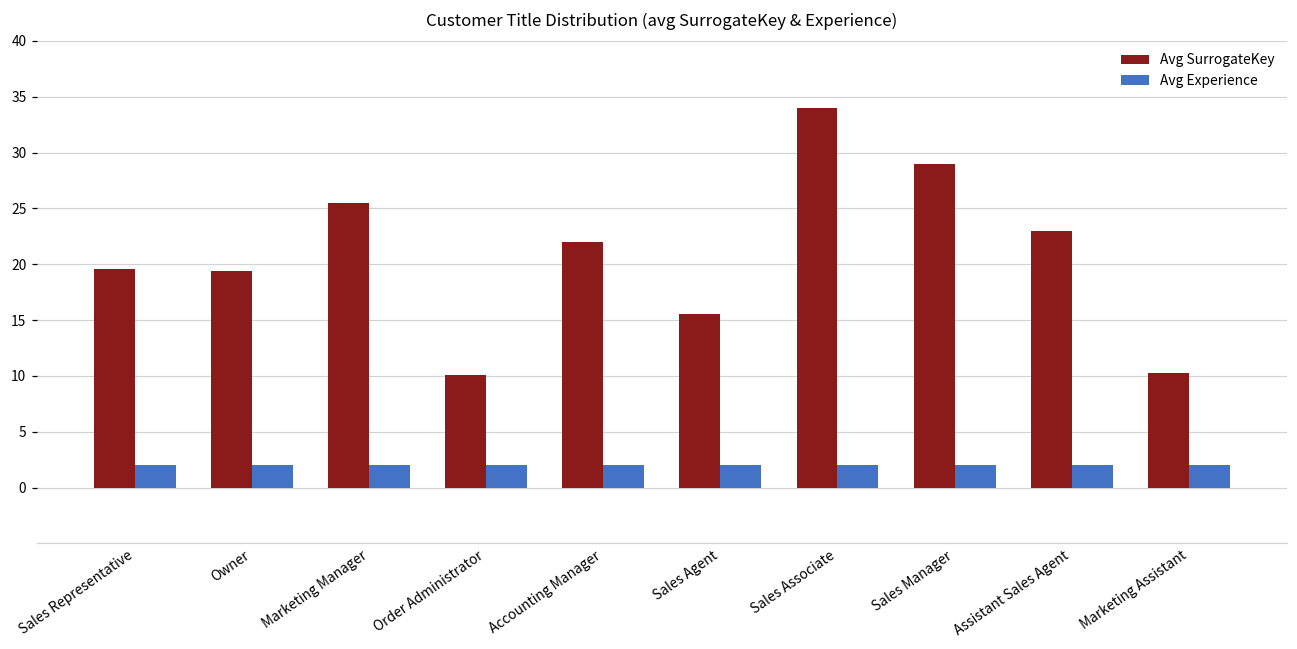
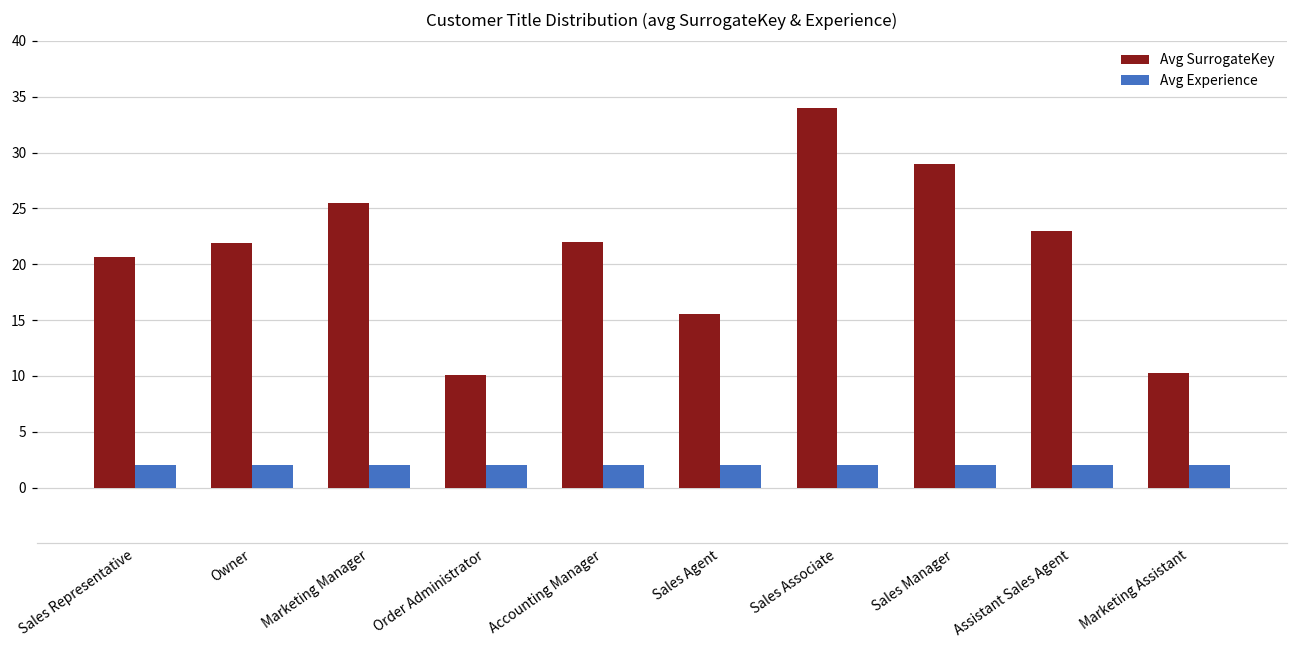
  {
    "Avg SurrogateKey": {
-     "Sales Representative": 19.6,
-     "Owner": 19.4,
+     "Sales Representative": 20.6,
+     "Owner": 21.9,
      "Marketing Manager": 25.5,
      "Order Administrator": 10.1,
      "Accounting Manager": 22.0,
      "Sales Agent": 15.5,
      "Sales Associate": 34.0,
      "Sales Manager": 29.0,
      "Assistant Sales Agent": 23.0,
      "Marketing Assistant": 10.3
    },
    "Avg Experience": {
      "Sales Representative": 2.0,
      "Owner": 2.0,
      "Marketing Manager": 2.0,
      "Order Administrator": 2.0,
      "Accounting Manager": 2.0,
      "Sales Agent": 2.0,
      "Sales Associate": 2.0,
      "Sales Manager": 2.0,
      "Assistant Sales Agent": 2.0,
      "Marketing Assistant": 2.0
    }
  }
